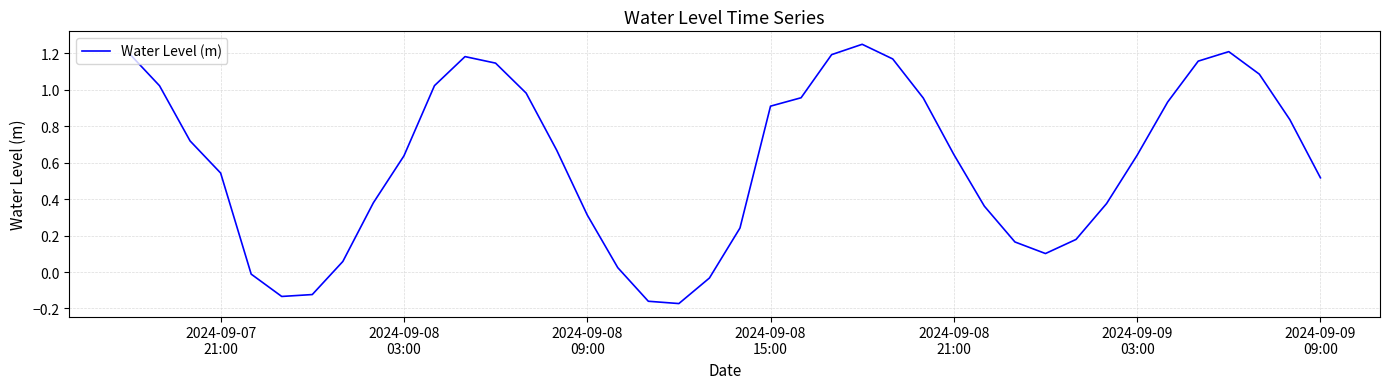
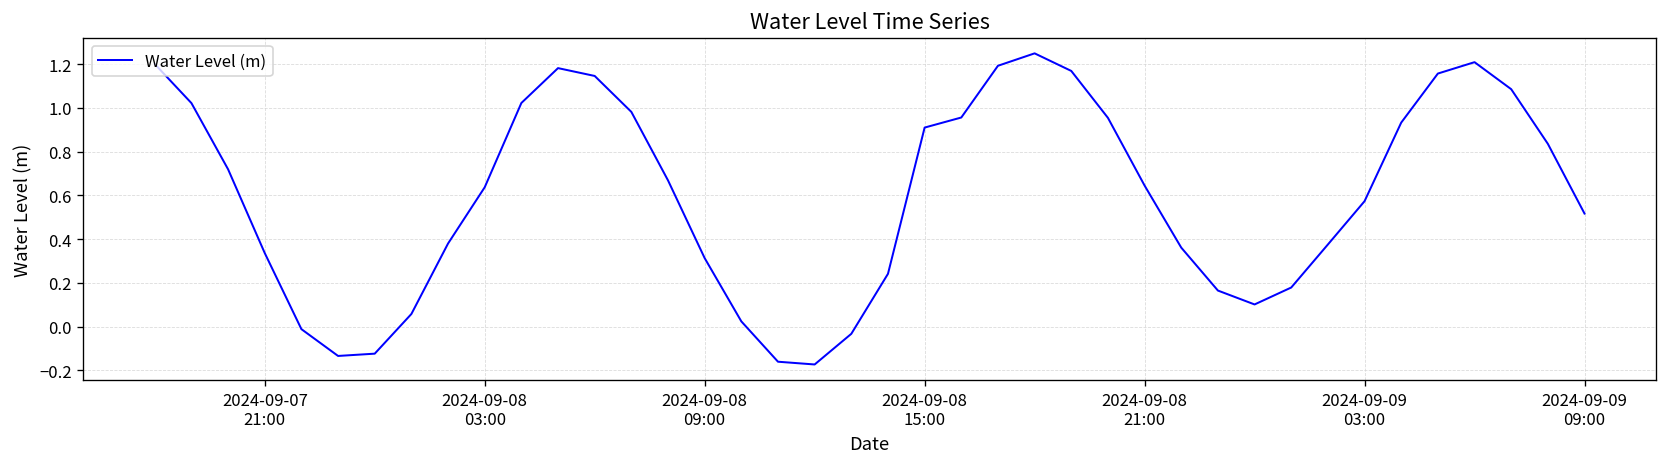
  {
-   "2024-09-07 21:00": 0.54,
+   "2024-09-07 21:00": 0.34,
    "2024-09-08 03:00": 0.64,
    "2024-09-08 09:00": 0.31,
    "2024-09-08 15:00": 0.91,
    "2024-09-08 21:00": 0.64,
-   "2024-09-09 03:00": 0.64,
+   "2024-09-09 03:00": 0.57,
    "2024-09-09 09:00": 0.52
  }
